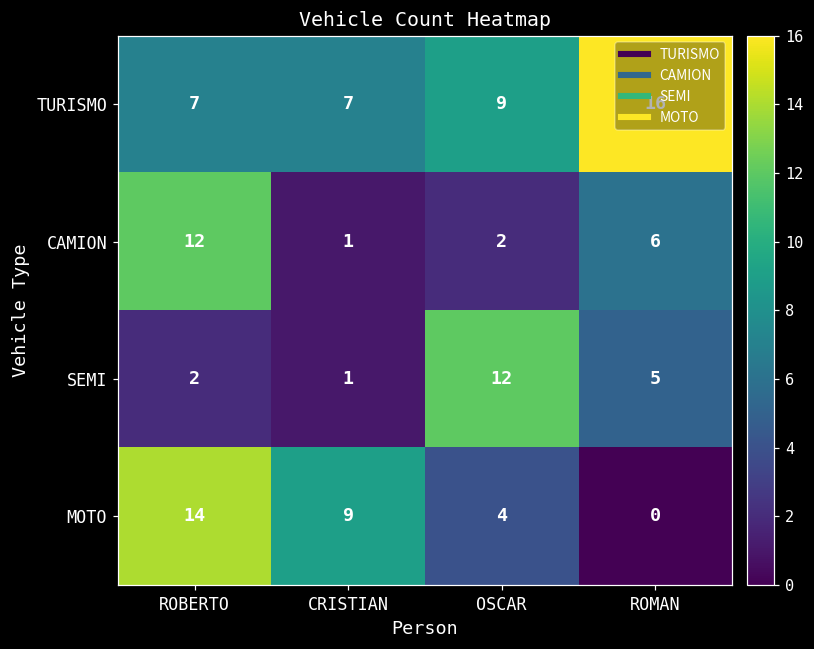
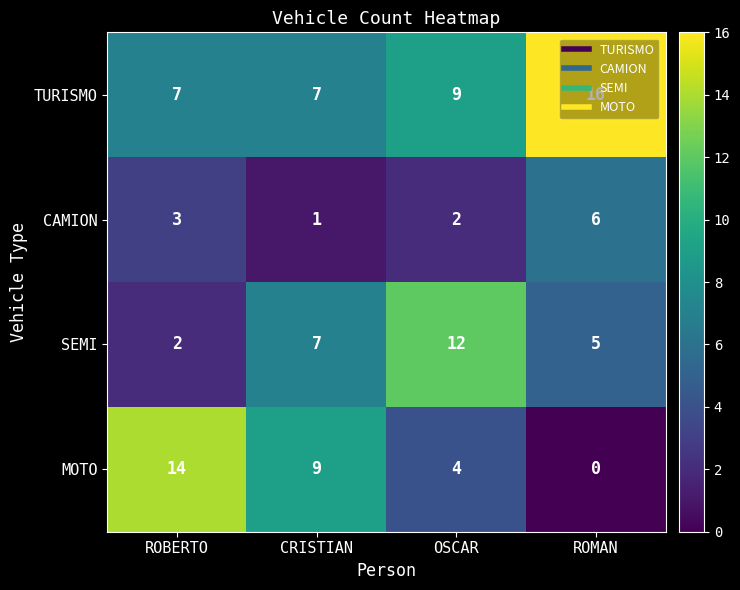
  {
    "TURISMO": {
      "ROBERTO": 7,
      "CRISTIAN": 7,
      "OSCAR": 9
    },
    "CAMION": {
-     "ROBERTO": 12,
+     "ROBERTO": 3,
      "CRISTIAN": 1,
      "OSCAR": 2,
      "ROMAN": 6
    },
    "SEMI": {
      "ROBERTO": 2,
-     "CRISTIAN": 1,
+     "CRISTIAN": 7,
      "OSCAR": 12,
      "ROMAN": 5
    },
    "MOTO": {
      "ROBERTO": 14,
      "CRISTIAN": 9,
      "OSCAR": 4,
      "ROMAN": 0
    }
  }
